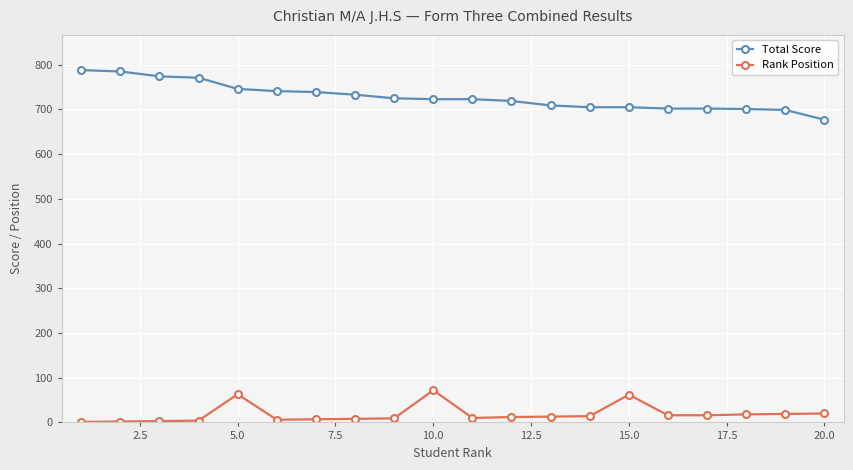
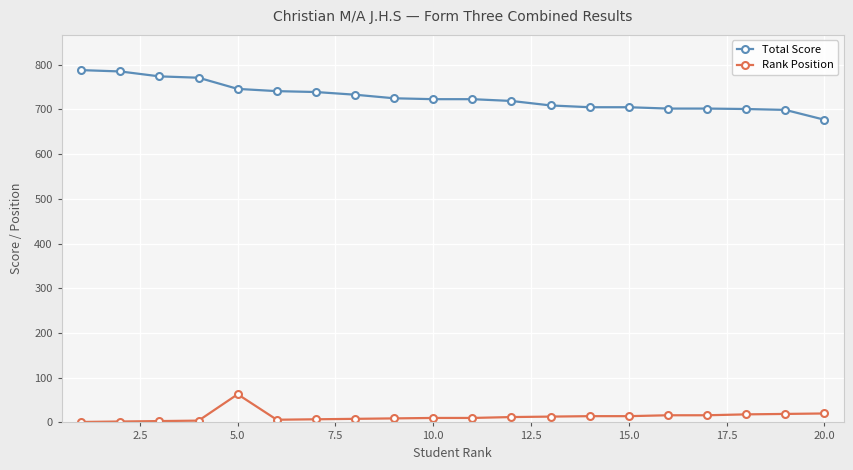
  {
    "Total Score": {
      "5.0": 750,
      "10.0": 720,
      "15.0": 710,
      "20.0": 680
    },
    "Rank Position": {
      "5.0": 60,
-     "10.0": 70,
-     "15.0": 60,
+     "10.0": 10,
+     "15.0": 10,
      "20.0": 20
    }
  }
